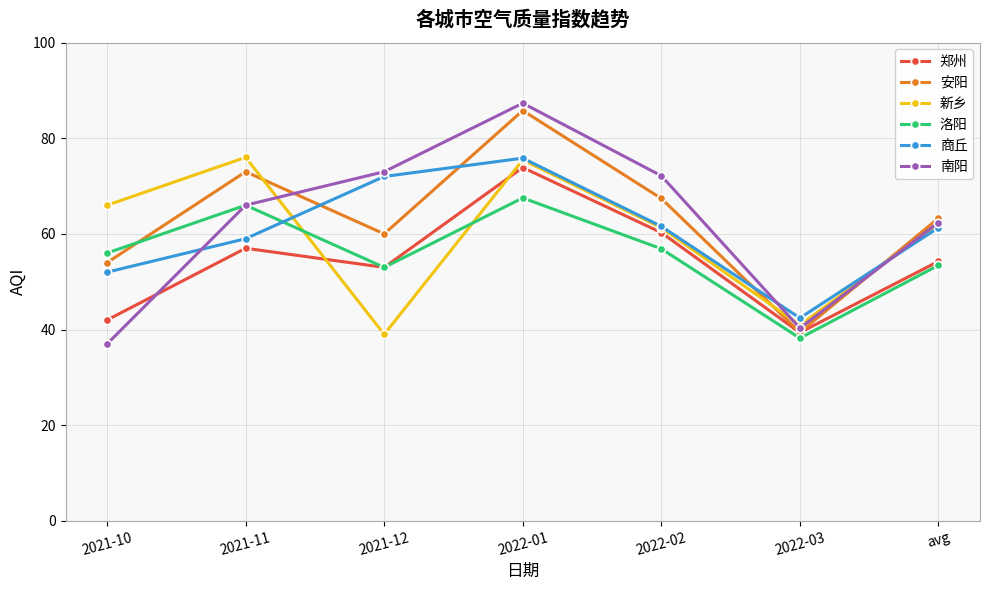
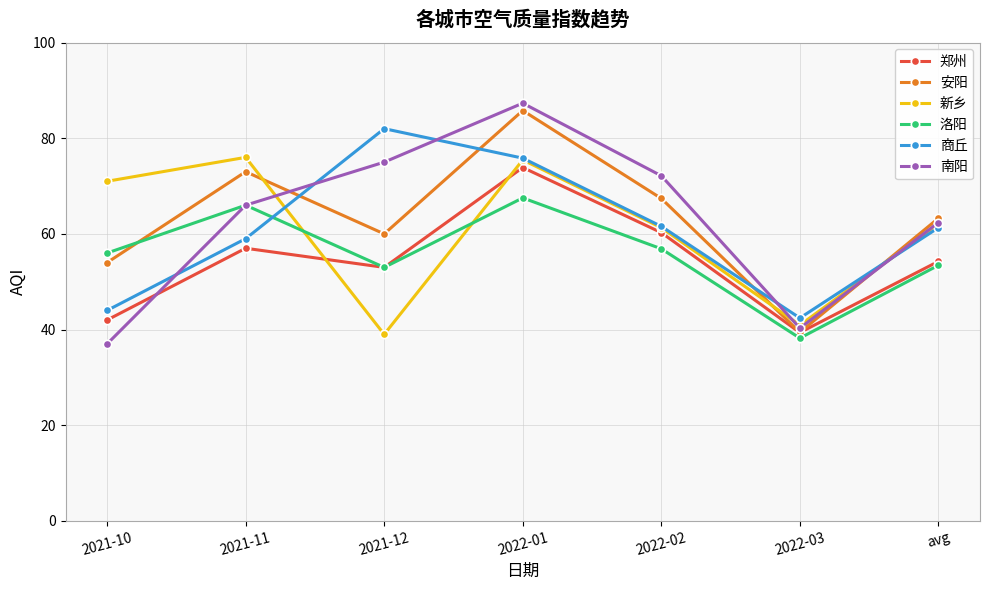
  {
    "新乡": {
-     "2021-10": 66,
+     "2021-10": 71,
      "2021-11": 76,
      "2021-12": 39,
      "2022-03": 41
    },
    "洛阳": {
      "2021-10": 56,
      "2022-01": 68,
      "2022-02": 57,
      "2022-03": 38,
      "avg": 53
    },
    "商丘": {
-     "2021-10": 52,
+     "2021-10": 44,
      "2021-11": 59,
-     "2021-12": 72,
+     "2021-12": 82,
      "2022-03": 42,
      "avg": 61
    },
    "南阳": {
      "2021-10": 37,
-     "2021-12": 73,
+     "2021-12": 75,
      "2022-01": 87,
      "2022-02": 72,
      "2022-03": 40
    }
  }
